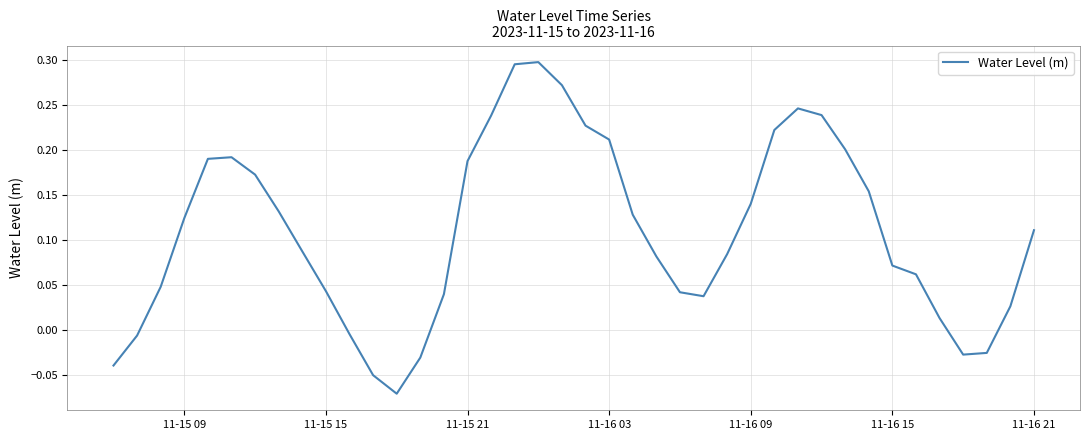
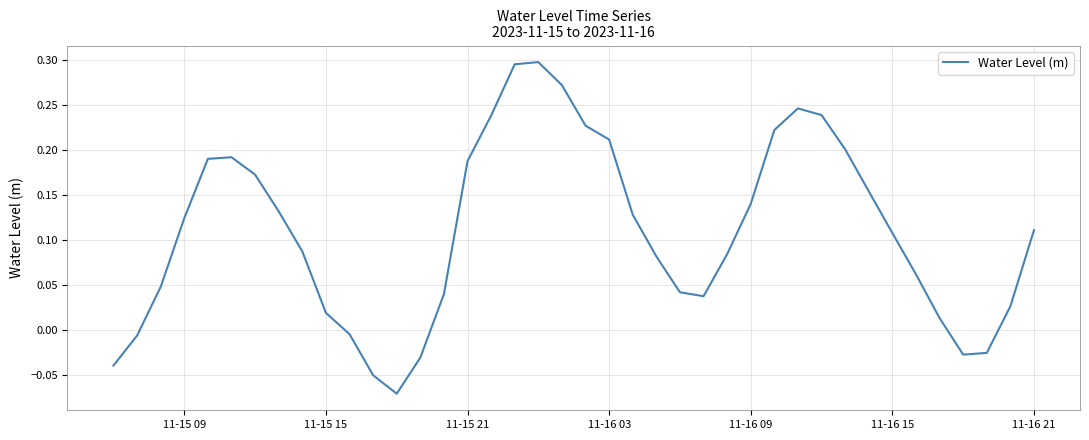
  {
    "11-15 09": 0.12,
-   "11-15 15": 0.04,
+   "11-15 15": 0.02,
    "11-15 21": 0.19,
    "11-16 03": 0.21,
    "11-16 09": 0.14,
-   "11-16 15": 0.07,
+   "11-16 15": 0.11,
    "11-16 21": 0.11
  }
